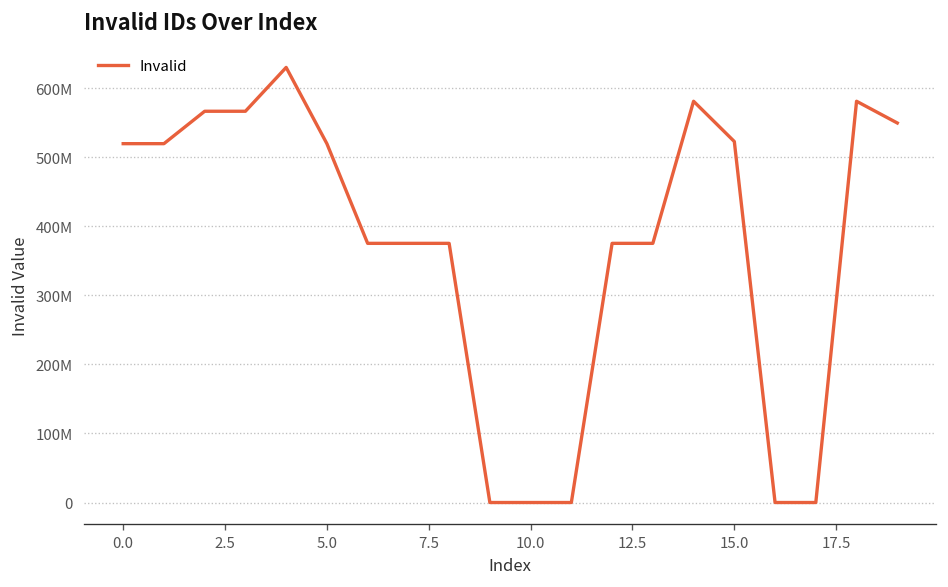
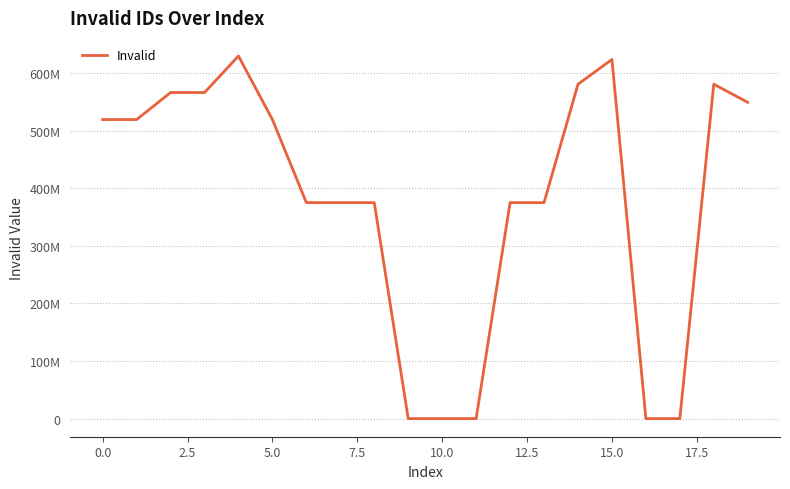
  {
    "0.0": 520000000,
    "5.0": 520000000,
    "10.0": 0,
-   "15.0": 520000000
+   "15.0": 620000000
  }
